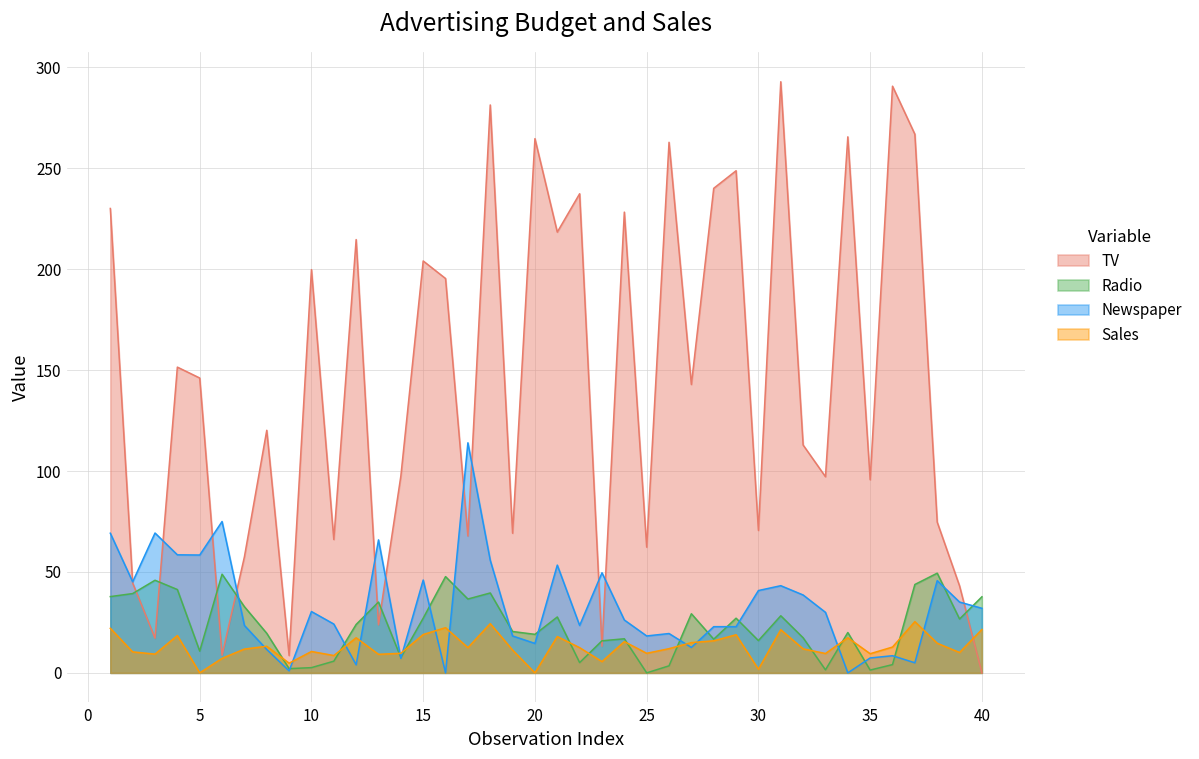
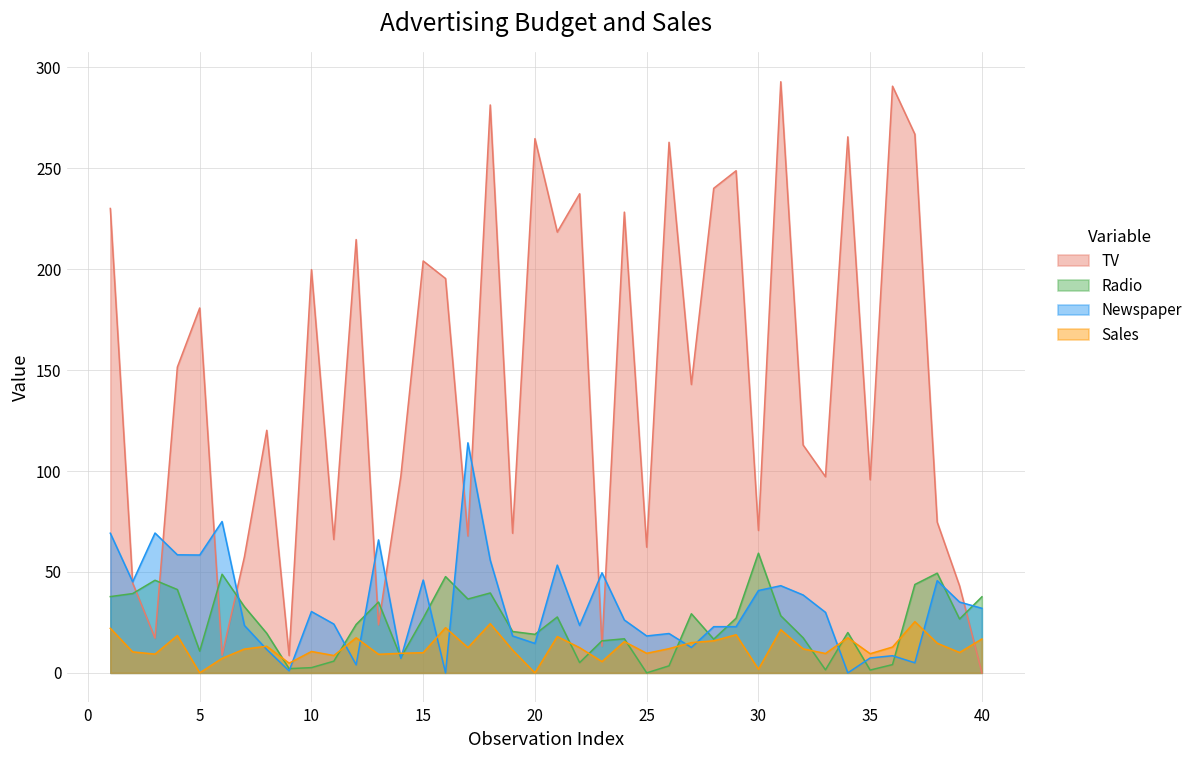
  {
    "TV": {
-     "5": 146,
+     "5": 181,
      "10": 200,
      "15": 204,
      "20": 265,
      "25": 62,
      "30": 71,
      "35": 96,
      "40": 0
    },
    "Radio": {
      "5": 11,
      "10": 3,
      "15": 27,
      "20": 19,
      "25": 0,
-     "30": 16,
+     "30": 59,
      "35": 1,
      "40": 38
    },
    "Newspaper": {
      "5": 58,
      "10": 30,
      "15": 46,
      "20": 15,
      "25": 18,
      "30": 41,
      "35": 7,
      "40": 32
    },
    "Sales": {
      "5": 0,
      "10": 11,
-     "15": 19,
+     "15": 10,
      "20": 0,
      "25": 10,
      "30": 2,
      "35": 10,
-     "40": 22
+     "40": 17
    }
  }
